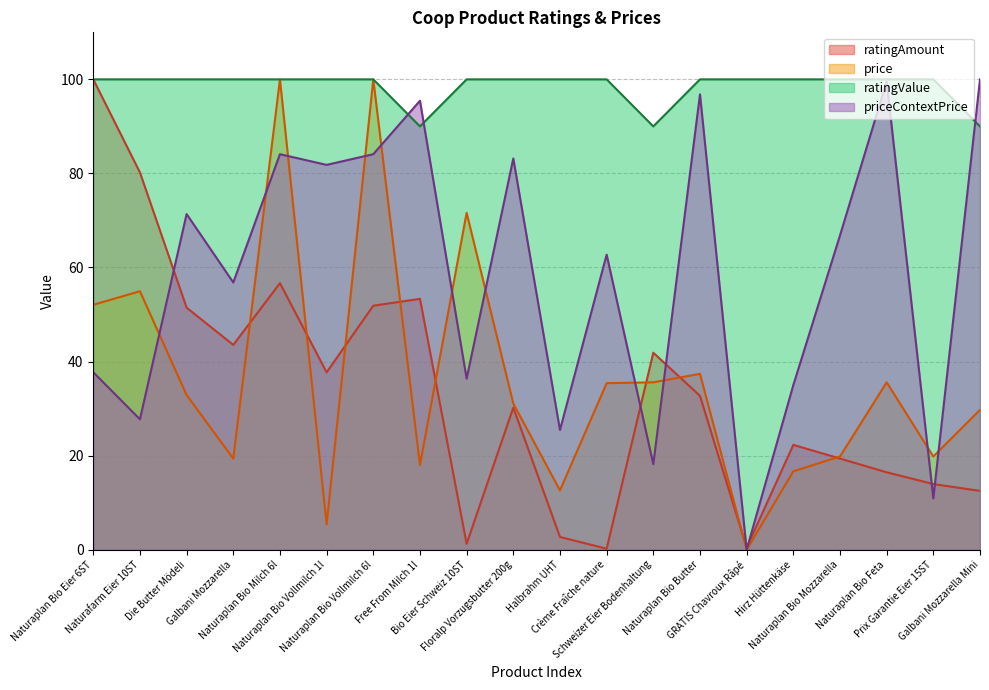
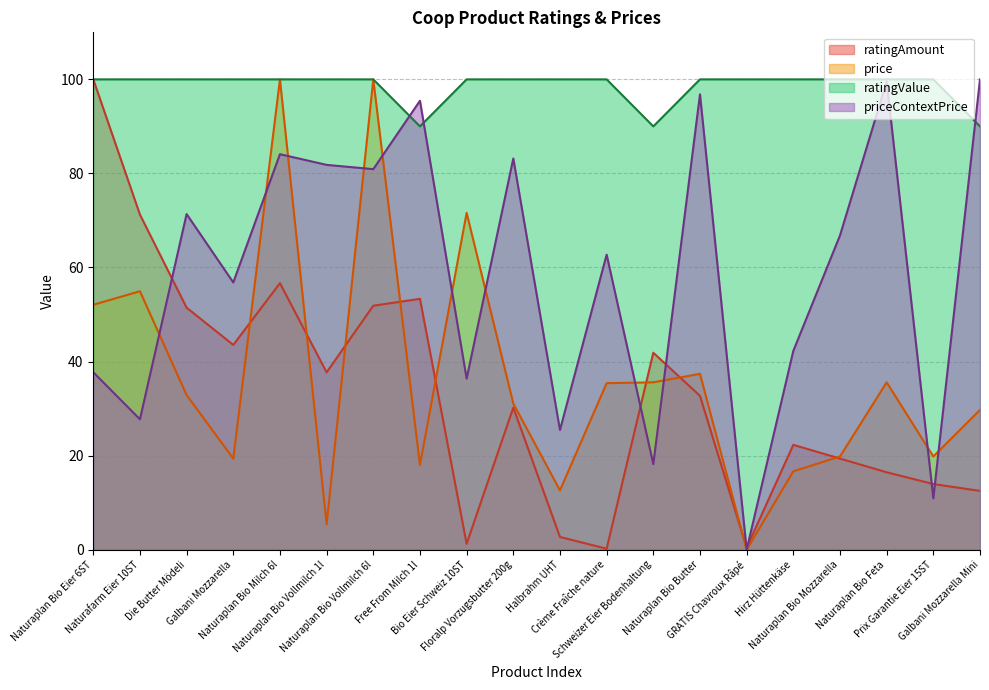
  {
    "ratingAmount": {
-     "Naturafarm Eier 10ST": 80,
+     "Naturafarm Eier 10ST": 71,
      "Die Butter Mödeli": 51,
      "Galbani Mozzarella": 44,
      "Naturaplan Bio Milch 6l": 57,
      "Naturaplan Bio Vollmilch 1l": 38,
      "Naturaplan Bio Vollmilch 6l": 52,
      "Free From Milch 1l": 53,
      "Bio Eier Schweiz 10ST": 1,
      "Floralp Vorzugsbutter 200g": 30,
      "Halbrahm UHT": 3,
      "Crème Fraîche nature": 0,
      "Schweizer Eier Bodenhaltung": 42,
      "Naturaplan Bio Butter": 33,
      "Hirz Hüttenkäse": 22,
      "Naturaplan Bio Feta": 16,
      "Prix Garantie Eier 15ST": 14,
      "Galbani Mozzarella Mini": 13
    },
    "price": {
      "Naturaplan Bio Eier 6ST": 52,
      "Naturafarm Eier 10ST": 55,
      "Die Butter Mödeli": 33,
      "Galbani Mozzarella": 19,
      "Naturaplan Bio Vollmilch 1l": 5,
      "Free From Milch 1l": 18,
      "Bio Eier Schweiz 10ST": 72,
      "Floralp Vorzugsbutter 200g": 31,
      "Halbrahm UHT": 13,
      "Crème Fraîche nature": 35,
      "Schweizer Eier Bodenhaltung": 36,
      "Naturaplan Bio Butter": 37,
      "Hirz Hüttenkäse": 17,
      "Naturaplan Bio Feta": 36,
      "Prix Garantie Eier 15ST": 20,
      "Galbani Mozzarella Mini": 30
    },
    "ratingValue": {
      "Naturafarm Eier 10ST": 100,
      "Die Butter Mödeli": 100,
      "Galbani Mozzarella": 100,
      "Naturaplan Bio Vollmilch 1l": 100,
      "Free From Milch 1l": 90,
      "Bio Eier Schweiz 10ST": 100,
      "Floralp Vorzugsbutter 200g": 100,
      "Halbrahm UHT": 100,
      "Crème Fraîche nature": 100,
      "Schweizer Eier Bodenhaltung": 90,
      "Naturaplan Bio Butter": 100,
      "GRATIS Chavroux Râpé": 100,
      "Hirz Hüttenkäse": 100,
      "Galbani Mozzarella Mini": 90
    },
    "priceContextPrice": {
      "Naturaplan Bio Eier 6ST": 38,
      "Naturafarm Eier 10ST": 28,
      "Die Butter Mödeli": 71,
      "Galbani Mozzarella": 57,
      "Naturaplan Bio Milch 6l": 84,
      "Naturaplan Bio Vollmilch 1l": 82,
-     "Naturaplan Bio Vollmilch 6l": 84,
+     "Naturaplan Bio Vollmilch 6l": 81,
      "Free From Milch 1l": 95,
      "Bio Eier Schweiz 10ST": 36,
      "Floralp Vorzugsbutter 200g": 83,
      "Halbrahm UHT": 25,
      "Crème Fraîche nature": 63,
      "Schweizer Eier Bodenhaltung": 18,
      "Naturaplan Bio Butter": 97,
-     "Hirz Hüttenkäse": 35,
+     "Hirz Hüttenkäse": 42,
      "Naturaplan Bio Mozzarella": 67,
      "Prix Garantie Eier 15ST": 11,
      "Galbani Mozzarella Mini": 100
    }
  }
